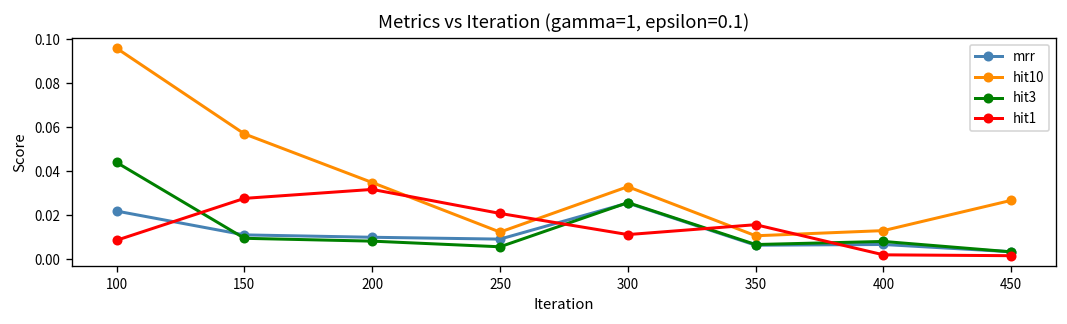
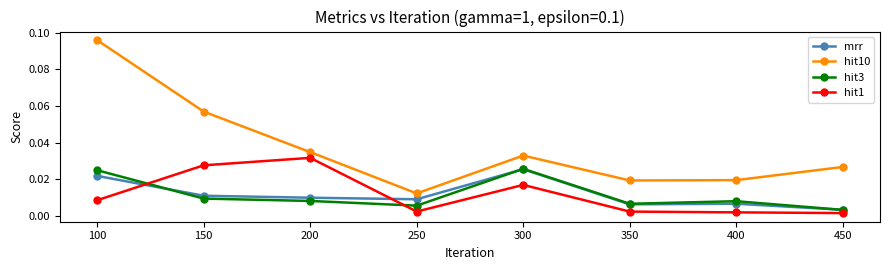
  {
    "mrr": {
      "100": 0.022,
      "150": 0.011,
      "200": 0.010,
      "250": 0.009
    },
    "hit10": {
      "100": 0.096,
      "150": 0.057,
      "200": 0.035,
      "250": 0.012,
      "300": 0.033,
-     "350": 0.011,
-     "400": 0.013,
+     "350": 0.019,
+     "400": 0.020,
      "450": 0.027
    },
    "hit3": {
-     "100": 0.044,
+     "100": 0.025,
      "150": 0.010,
      "200": 0.008,
      "250": 0.006
    },
    "hit1": {
      "100": 0.009,
      "150": 0.028,
      "200": 0.032,
-     "250": 0.021,
-     "300": 0.011,
-     "350": 0.016,
+     "250": 0.002,
+     "300": 0.017,
+     "350": 0.002,
      "400": 0.002,
      "450": 0.002
    }
  }
